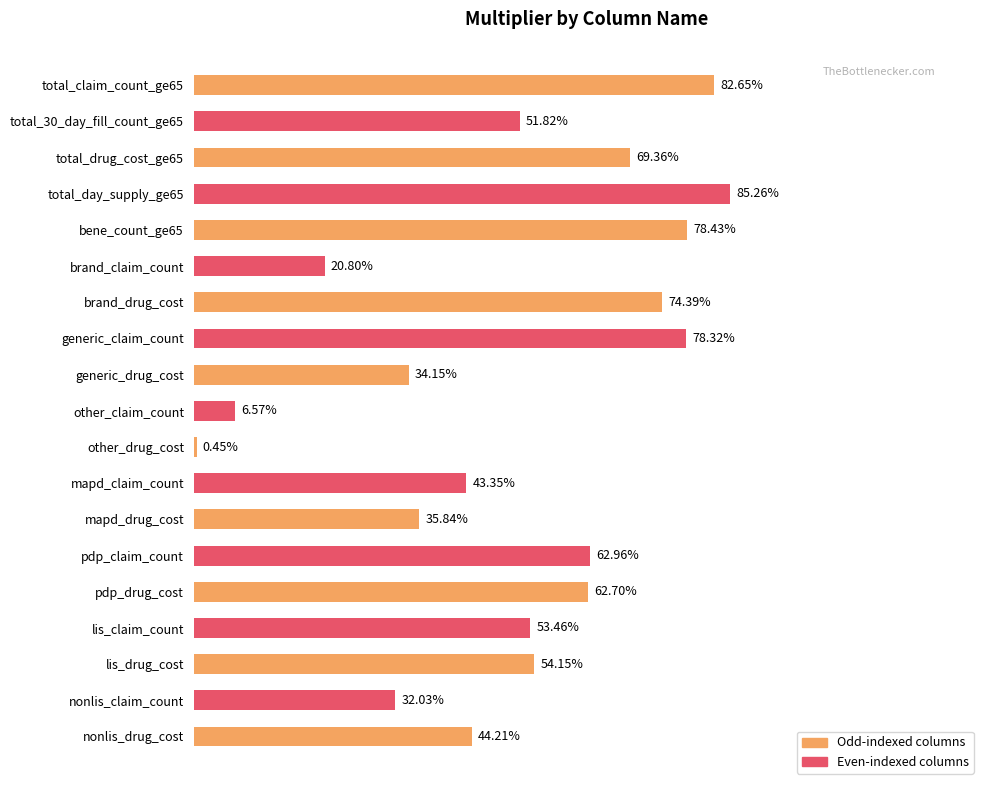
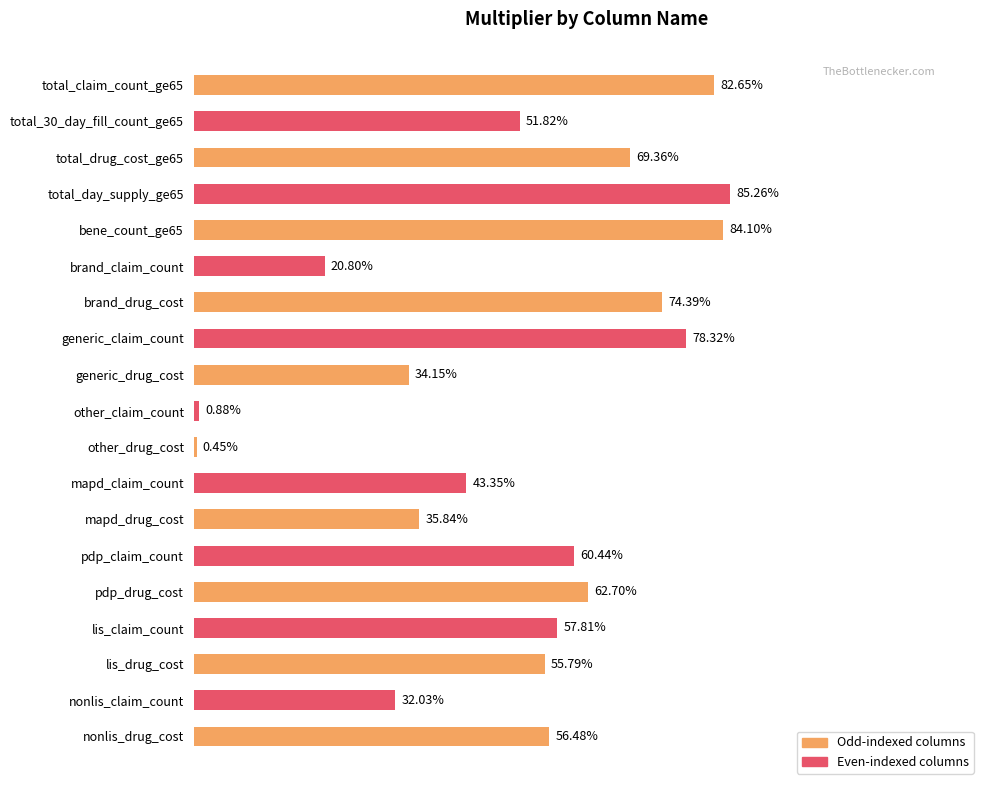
  {
    "total_claim_count_ge65": "82.65%",
    "total_30_day_fill_count_ge65": "51.82%",
    "total_drug_cost_ge65": "69.36%",
    "total_day_supply_ge65": "85.26%",
-   "bene_count_ge65": "78.43%",
+   "bene_count_ge65": "84.10%",
    "brand_claim_count": "20.80%",
    "brand_drug_cost": "74.39%",
    "generic_claim_count": "78.32%",
    "generic_drug_cost": "34.15%",
-   "other_claim_count": "6.57%",
+   "other_claim_count": "0.88%",
    "other_drug_cost": "0.45%",
    "mapd_claim_count": "43.35%",
    "mapd_drug_cost": "35.84%",
-   "pdp_claim_count": "62.96%",
+   "pdp_claim_count": "60.44%",
    "pdp_drug_cost": "62.70%",
-   "lis_claim_count": "53.46%",
-   "lis_drug_cost": "54.15%",
+   "lis_claim_count": "57.81%",
+   "lis_drug_cost": "55.79%",
    "nonlis_claim_count": "32.03%",
-   "nonlis_drug_cost": "44.21%"
+   "nonlis_drug_cost": "56.48%"
  }
